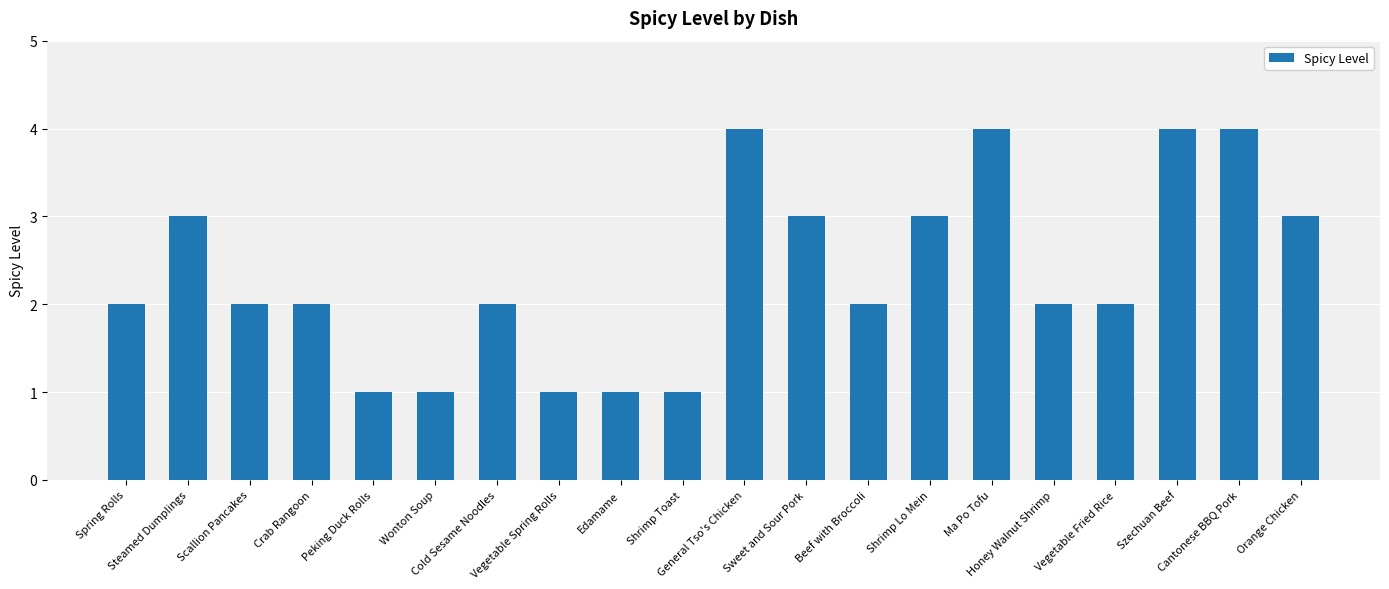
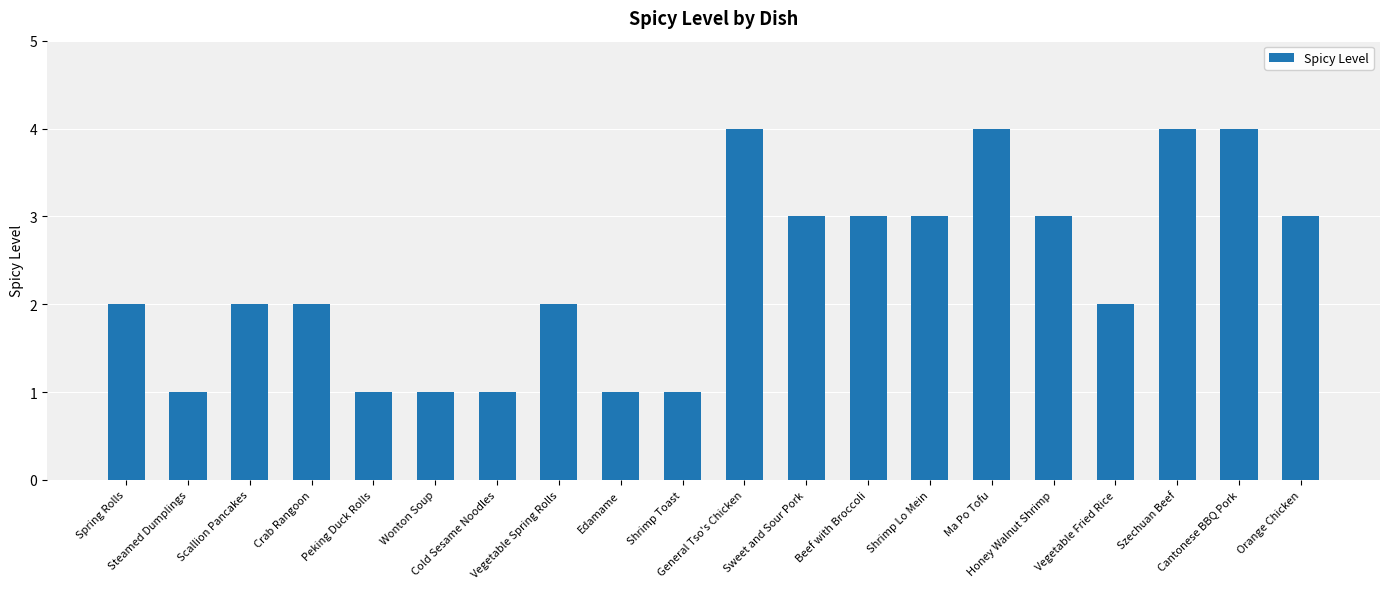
  {
    "Spring Rolls": 2,
-   "Steamed Dumplings": 3,
+   "Steamed Dumplings": 1,
    "Scallion Pancakes": 2,
    "Crab Rangoon": 2,
    "Peking Duck Rolls": 1,
    "Wonton Soup": 1,
-   "Cold Sesame Noodles": 2,
-   "Vegetable Spring Rolls": 1,
+   "Cold Sesame Noodles": 1,
+   "Vegetable Spring Rolls": 2,
    "Edamame": 1,
    "Shrimp Toast": 1,
    "General Tso's Chicken": 4,
    "Sweet and Sour Pork": 3,
-   "Beef with Broccoli": 2,
+   "Beef with Broccoli": 3,
    "Shrimp Lo Mein": 3,
    "Ma Po Tofu": 4,
-   "Honey Walnut Shrimp": 2,
+   "Honey Walnut Shrimp": 3,
    "Vegetable Fried Rice": 2,
    "Szechuan Beef": 4,
    "Cantonese BBQ Pork": 4,
    "Orange Chicken": 3
  }
